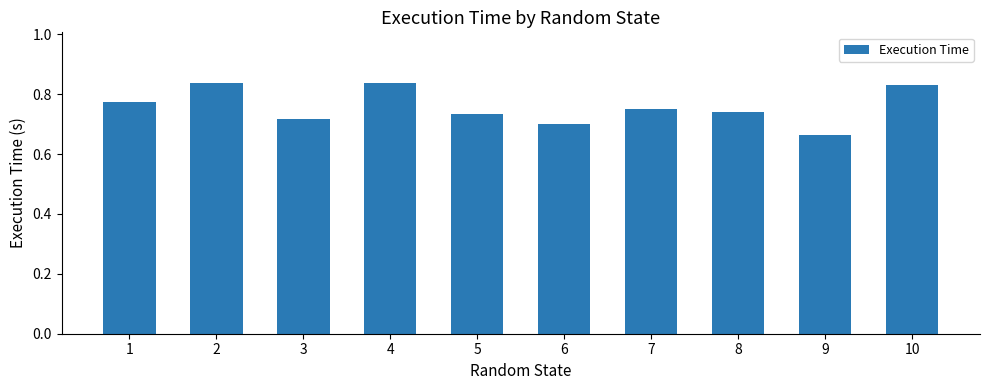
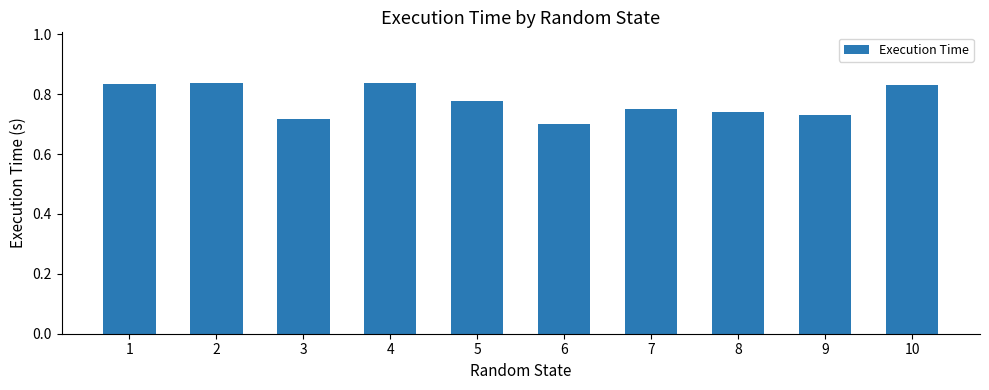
  {
-   "1": 0.78,
+   "1": 0.83,
    "2": 0.84,
    "3": 0.72,
    "4": 0.84,
-   "5": 0.73,
+   "5": 0.78,
    "6": 0.70,
    "7": 0.75,
    "8": 0.74,
-   "9": 0.67,
+   "9": 0.73,
    "10": 0.83
  }
